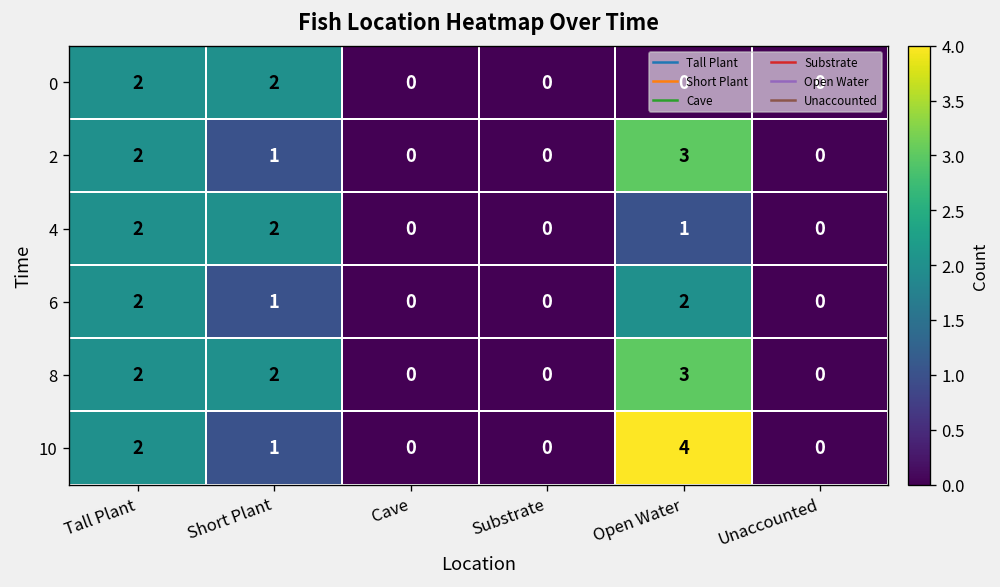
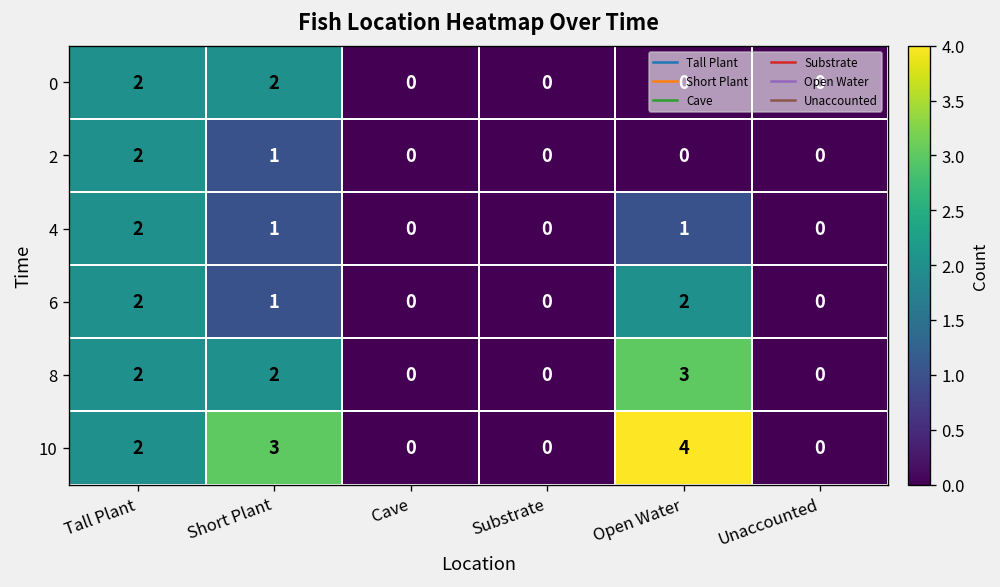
  {
    "0": {
      "Tall Plant": 2,
      "Short Plant": 2,
      "Cave": 0,
      "Substrate": 0
    },
    "2": {
      "Tall Plant": 2,
      "Short Plant": 1,
      "Cave": 0,
      "Substrate": 0,
-     "Open Water": 3,
+     "Open Water": 0,
      "Unaccounted": 0
    },
    "4": {
      "Tall Plant": 2,
-     "Short Plant": 2,
+     "Short Plant": 1,
      "Cave": 0,
      "Substrate": 0,
      "Open Water": 1,
      "Unaccounted": 0
    },
    "6": {
      "Tall Plant": 2,
      "Short Plant": 1,
      "Cave": 0,
      "Substrate": 0,
      "Open Water": 2,
      "Unaccounted": 0
    },
    "8": {
      "Tall Plant": 2,
      "Short Plant": 2,
      "Cave": 0,
      "Substrate": 0,
      "Open Water": 3,
      "Unaccounted": 0
    },
    "10": {
      "Tall Plant": 2,
-     "Short Plant": 1,
+     "Short Plant": 3,
      "Cave": 0,
      "Substrate": 0,
      "Open Water": 4,
      "Unaccounted": 0
    }
  }
